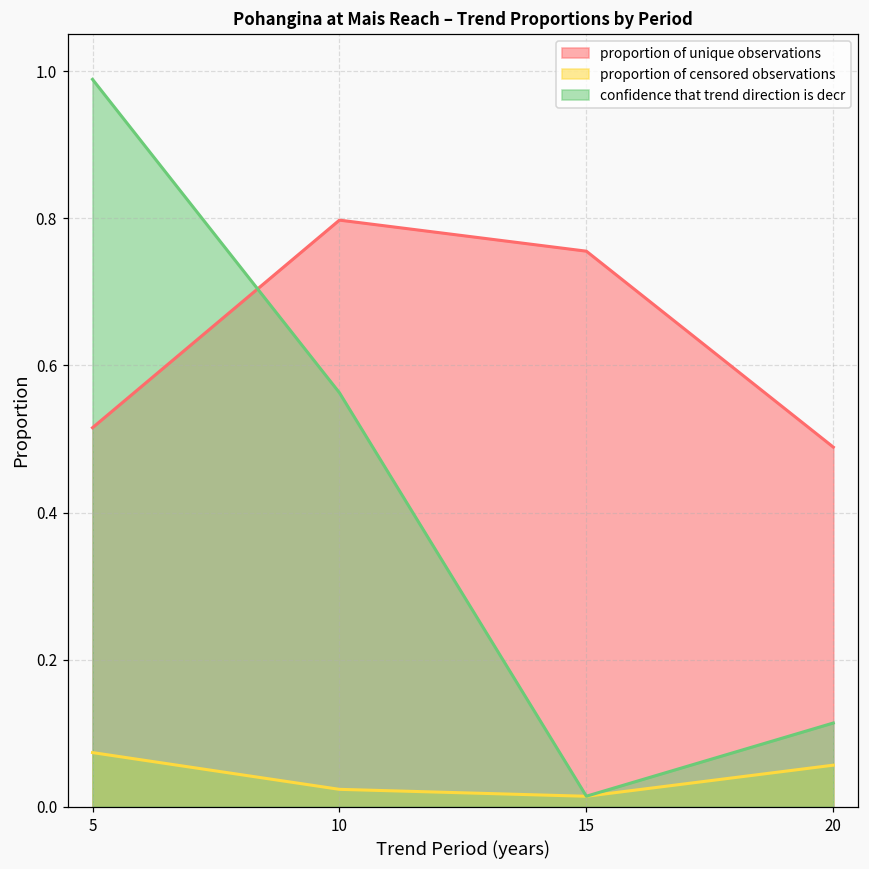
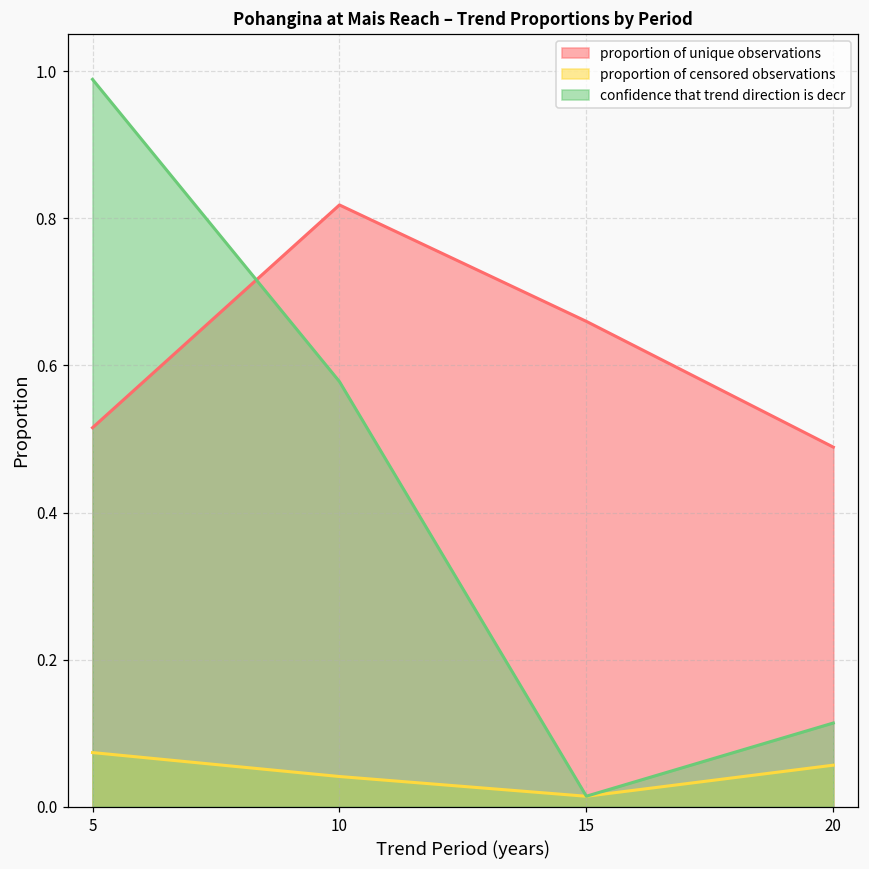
  {
    "proportion of unique observations": {
      "5": 0.52,
-     "10": 0.80,
-     "15": 0.76,
+     "10": 0.82,
+     "15": 0.66,
      "20": 0.49
    },
    "proportion of censored observations": {
      "5": 0.07,
-     "10": 0.02,
+     "10": 0.04,
      "20": 0.06
    },
    "confidence that trend direction is decr": {
      "5": 0.99,
-     "10": 0.56,
+     "10": 0.58,
      "20": 0.11
    }
  }
